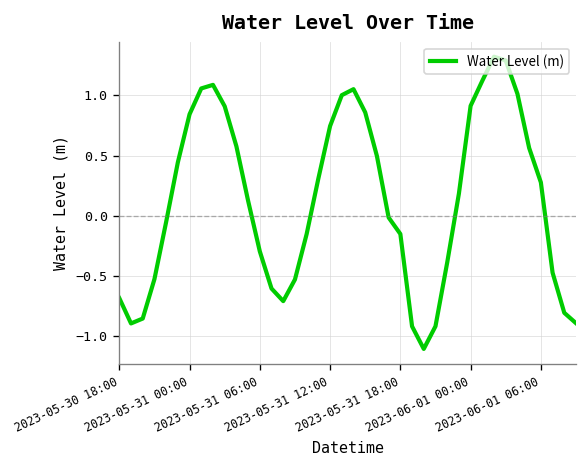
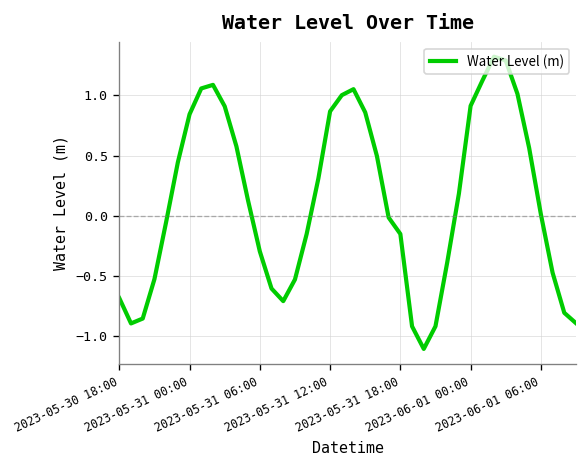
  {
    "2023-05-30 18:00": -0.68,
    "2023-05-31 00:00": 0.84,
    "2023-05-31 06:00": -0.30,
-   "2023-05-31 12:00": 0.75,
+   "2023-05-31 12:00": 0.87,
    "2023-05-31 18:00": -0.15,
    "2023-06-01 00:00": 0.91,
-   "2023-06-01 06:00": 0.28
+   "2023-06-01 06:00": 0.01
  }
